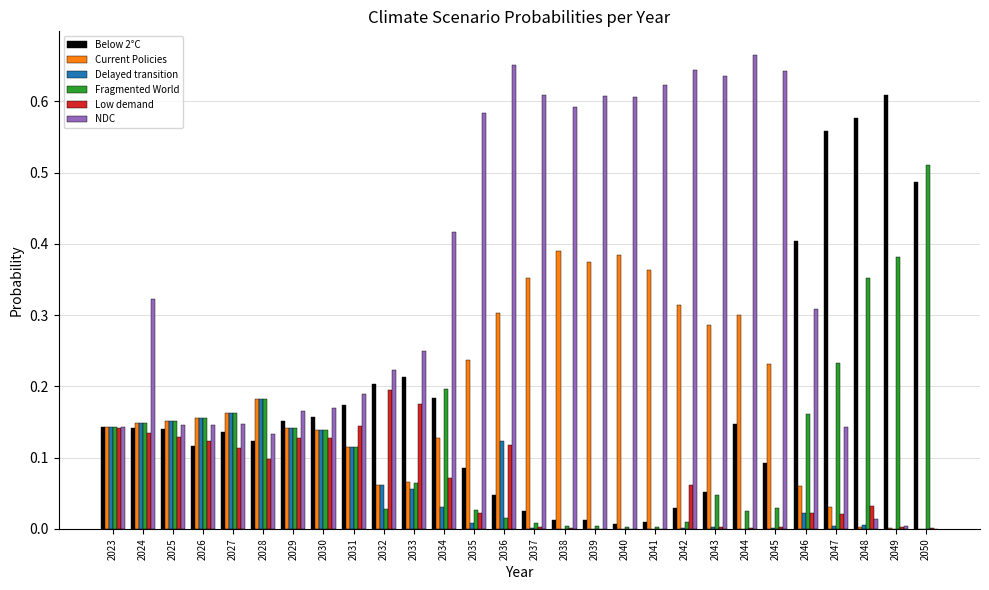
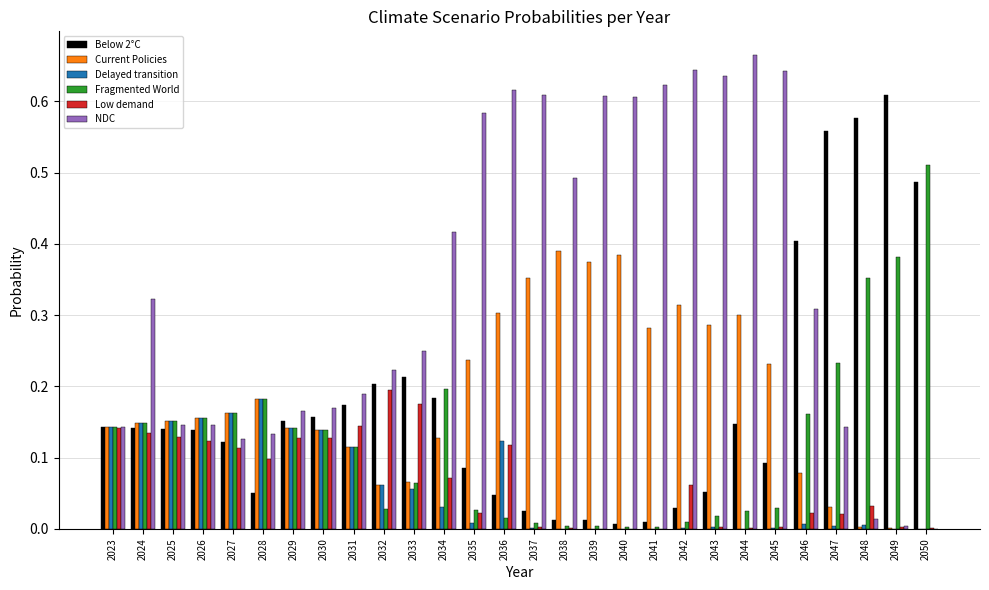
  {
    "Below 2°C": {
      "2023": 0.14,
      "2024": 0.14,
      "2025": 0.14,
-     "2026": 0.12,
-     "2027": 0.14,
-     "2028": 0.12,
+     "2026": 0.14,
+     "2027": 0.12,
+     "2028": 0.05,
      "2029": 0.15,
      "2030": 0.16,
      "2031": 0.17,
      "2032": 0.20,
      "2033": 0.21,
      "2034": 0.18,
      "2035": 0.09,
      "2036": 0.05,
      "2037": 0.03,
      "2038": 0.01,
      "2039": 0.01,
      "2040": 0.01,
      "2041": 0.01,
      "2042": 0.03,
      "2043": 0.05,
      "2044": 0.15,
      "2045": 0.09,
      "2046": 0.40,
      "2047": 0.56,
      "2048": 0.58,
      "2049": 0.61,
      "2050": 0.49
    },
    "Current Policies": {
      "2023": 0.14,
      "2024": 0.15,
      "2025": 0.15,
      "2026": 0.16,
      "2027": 0.16,
      "2028": 0.18,
      "2029": 0.14,
      "2030": 0.14,
      "2031": 0.12,
      "2032": 0.06,
      "2033": 0.07,
      "2034": 0.13,
      "2035": 0.24,
      "2036": 0.30,
      "2037": 0.35,
      "2038": 0.39,
      "2039": 0.37,
      "2040": 0.38,
-     "2041": 0.36,
+     "2041": 0.28,
      "2042": 0.31,
      "2043": 0.29,
      "2044": 0.30,
      "2045": 0.23,
-     "2046": 0.06,
+     "2046": 0.08,
      "2047": 0.03
    },
    "Delayed transition": {
      "2023": 0.14,
      "2024": 0.15,
      "2025": 0.15,
      "2026": 0.16,
      "2027": 0.16,
      "2028": 0.18,
      "2029": 0.14,
      "2030": 0.14,
      "2031": 0.12,
      "2032": 0.06,
      "2033": 0.06,
      "2034": 0.03,
      "2035": 0.01,
      "2036": 0.12,
-     "2046": 0.02,
+     "2046": 0.01,
      "2047": 0.00,
      "2048": 0.01
    },
    "Fragmented World": {
      "2023": 0.14,
      "2024": 0.15,
      "2025": 0.15,
      "2026": 0.16,
      "2027": 0.16,
      "2028": 0.18,
      "2029": 0.14,
      "2030": 0.14,
      "2031": 0.12,
      "2032": 0.03,
      "2033": 0.06,
      "2034": 0.20,
      "2035": 0.03,
      "2036": 0.01,
      "2037": 0.01,
      "2038": 0.00,
      "2039": 0.00,
      "2042": 0.01,
-     "2043": 0.05,
+     "2043": 0.02,
      "2044": 0.02,
      "2045": 0.03,
      "2046": 0.16,
      "2047": 0.23,
      "2048": 0.35,
      "2049": 0.38,
      "2050": 0.51
    },
    "Low demand": {
      "2023": 0.14,
      "2024": 0.13,
      "2025": 0.13,
      "2026": 0.12,
      "2027": 0.11,
      "2028": 0.10,
      "2029": 0.13,
      "2030": 0.13,
      "2031": 0.14,
      "2032": 0.20,
      "2033": 0.17,
      "2034": 0.07,
      "2035": 0.02,
      "2036": 0.12,
      "2042": 0.06,
      "2046": 0.02,
      "2047": 0.02,
      "2048": 0.03
    },
    "NDC": {
      "2023": 0.14,
      "2024": 0.32,
      "2025": 0.15,
      "2026": 0.15,
-     "2027": 0.15,
+     "2027": 0.13,
      "2028": 0.13,
      "2029": 0.16,
      "2030": 0.17,
      "2031": 0.19,
      "2032": 0.22,
      "2033": 0.25,
      "2034": 0.42,
      "2035": 0.58,
-     "2036": 0.65,
+     "2036": 0.62,
      "2037": 0.61,
-     "2038": 0.59,
+     "2038": 0.49,
      "2039": 0.61,
      "2040": 0.61,
      "2041": 0.62,
      "2042": 0.64,
      "2043": 0.64,
      "2044": 0.67,
      "2045": 0.64,
      "2046": 0.31,
      "2047": 0.14,
      "2048": 0.01,
      "2049": 0.00
    }
  }
